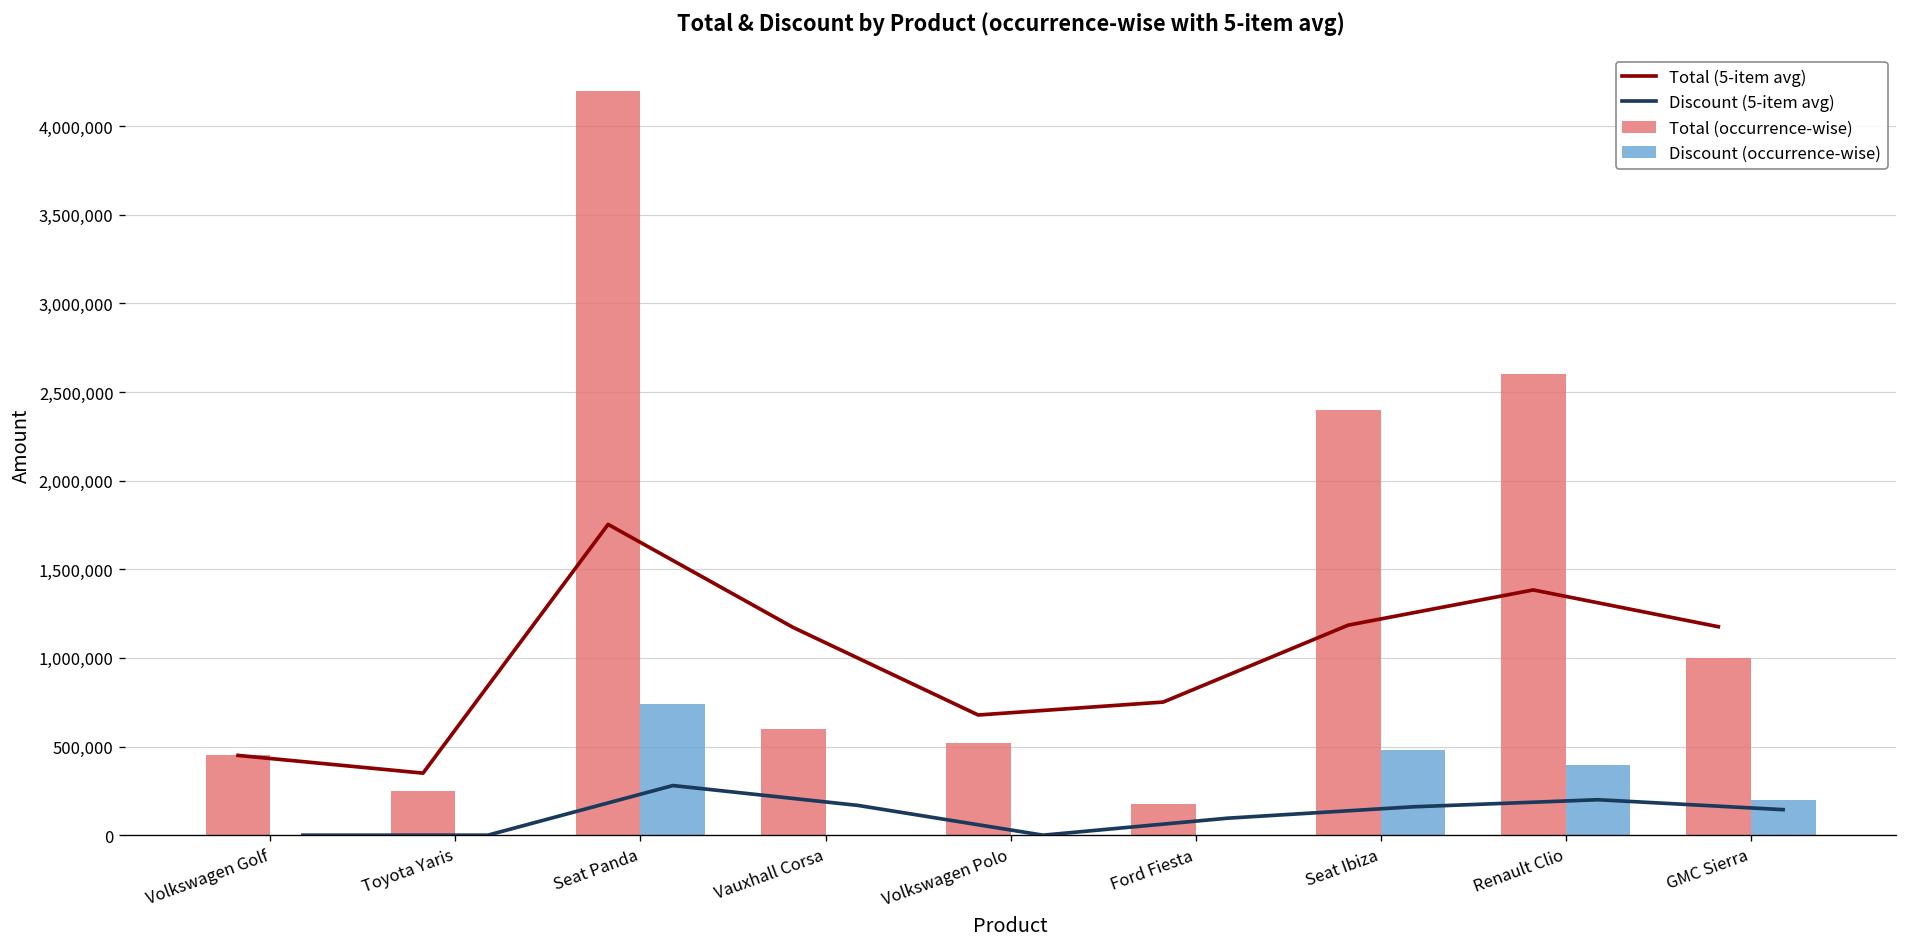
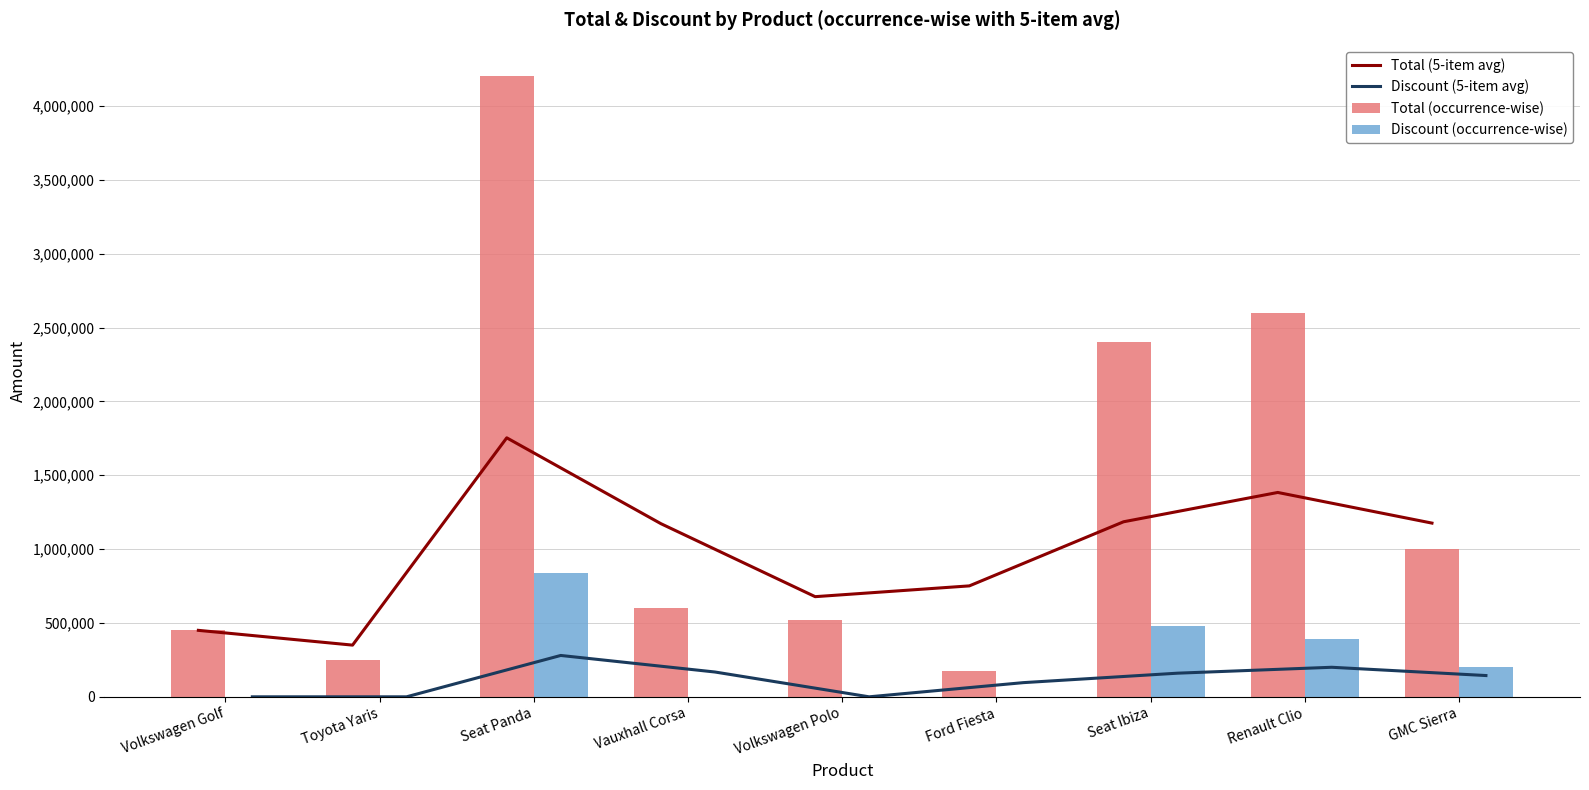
  {
    "Total (occurrence-wise)": {
      "Volkswagen Golf": "450,000",
      "Toyota Yaris": "250,000",
      "Seat Panda": "4,200,000",
      "Vauxhall Corsa": "600,000",
      "Volkswagen Polo": "520,000",
      "Ford Fiesta": "180,000",
      "Seat Ibiza": "2,400,000",
      "Renault Clio": "2,600,000",
      "GMC Sierra": "1,000,000"
    },
    "Discount (occurrence-wise)": {
      "Volkswagen Golf": "0",
      "Toyota Yaris": "0",
-     "Seat Panda": "740,000",
+     "Seat Panda": "840,000",
      "Vauxhall Corsa": "0",
      "Volkswagen Polo": "0",
      "Ford Fiesta": "0",
      "Seat Ibiza": "480,000",
      "Renault Clio": "390,000",
      "GMC Sierra": "200,000"
    }
  }
